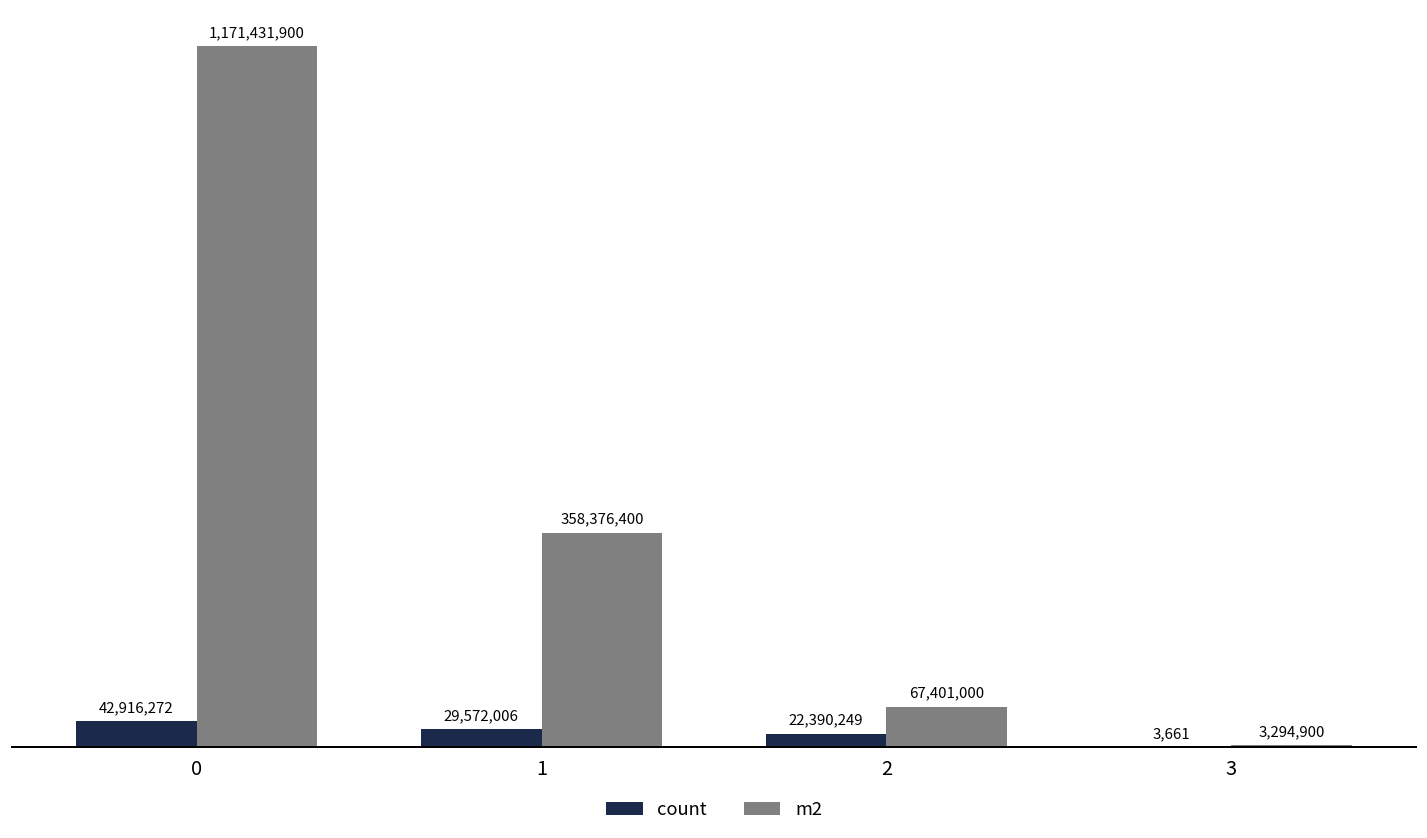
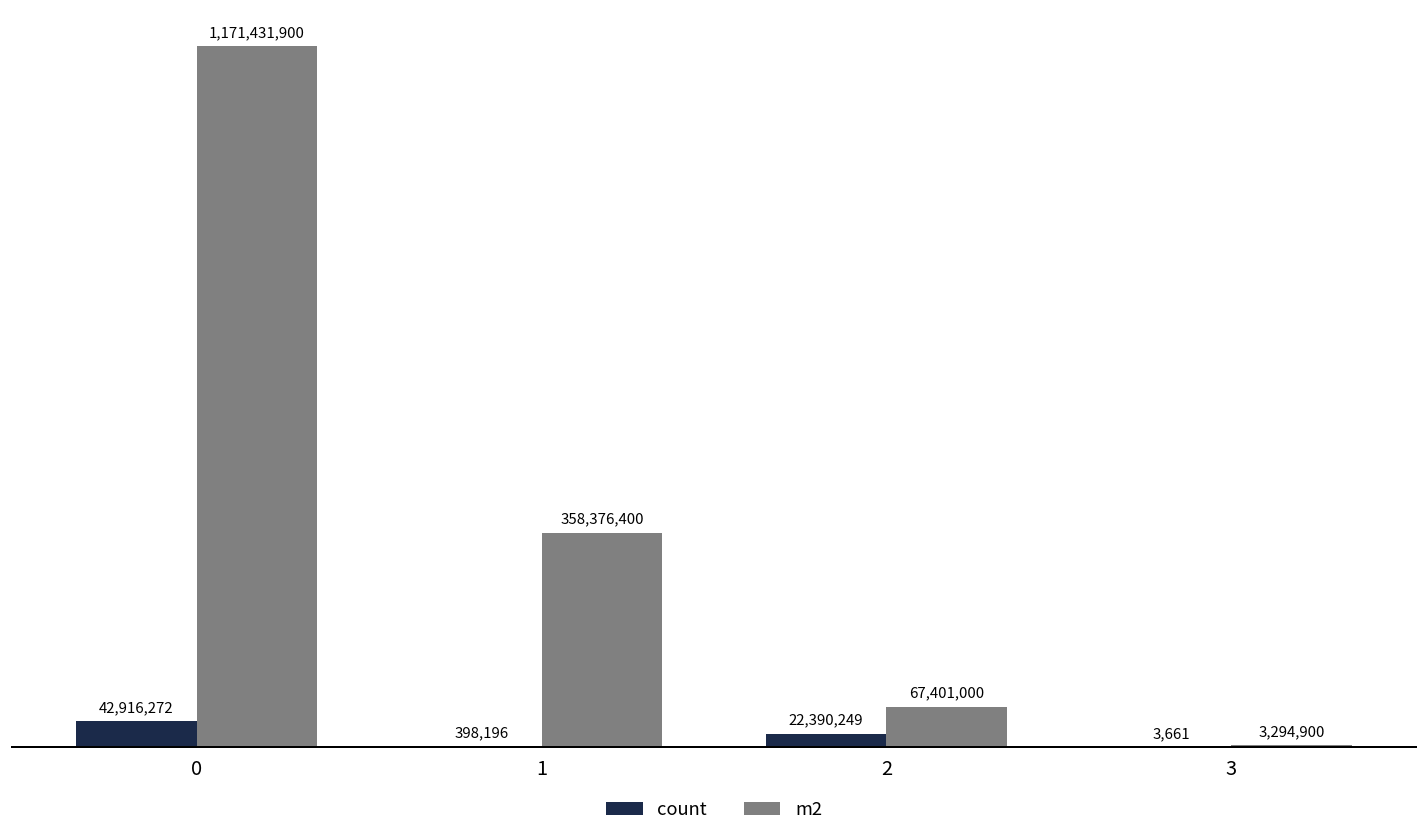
  {
    "count": {
      "0": "42,916,272",
-     "1": "29,572,006",
+     "1": "398,196",
      "2": "22,390,249",
      "3": "3,661"
    },
    "m2": {
      "0": "1,171,431,900",
      "1": "358,376,400",
      "2": "67,401,000",
      "3": "3,294,900"
    }
  }
